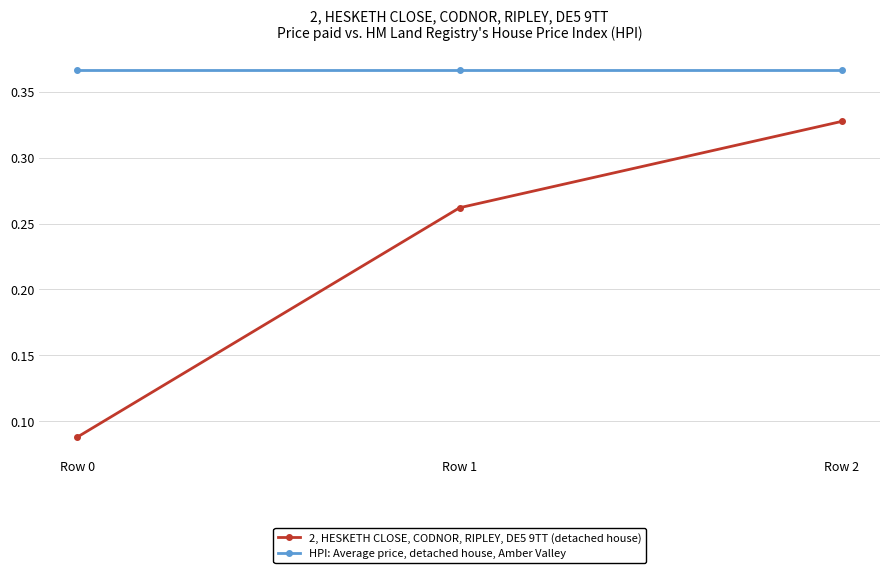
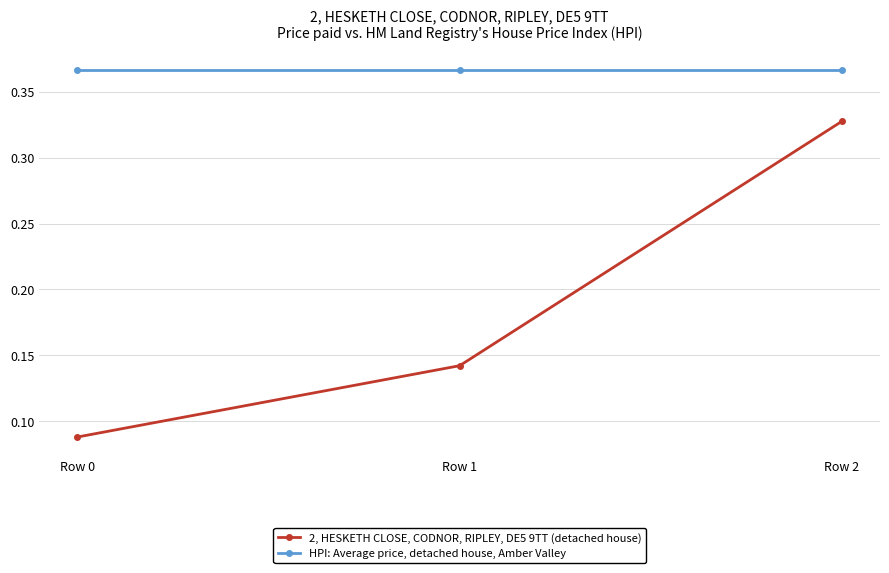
  {
    "2, HESKETH CLOSE, CODNOR, RIPLEY, DE5 9TT (detached house)": {
      "Row 0": 0.088,
-     "Row 1": 0.262,
+     "Row 1": 0.142,
      "Row 2": 0.327
    },
    "HPI: Average price, detached house, Amber Valley": {
      "Row 0": 0.367,
      "Row 1": 0.367,
      "Row 2": 0.367
    }
  }
